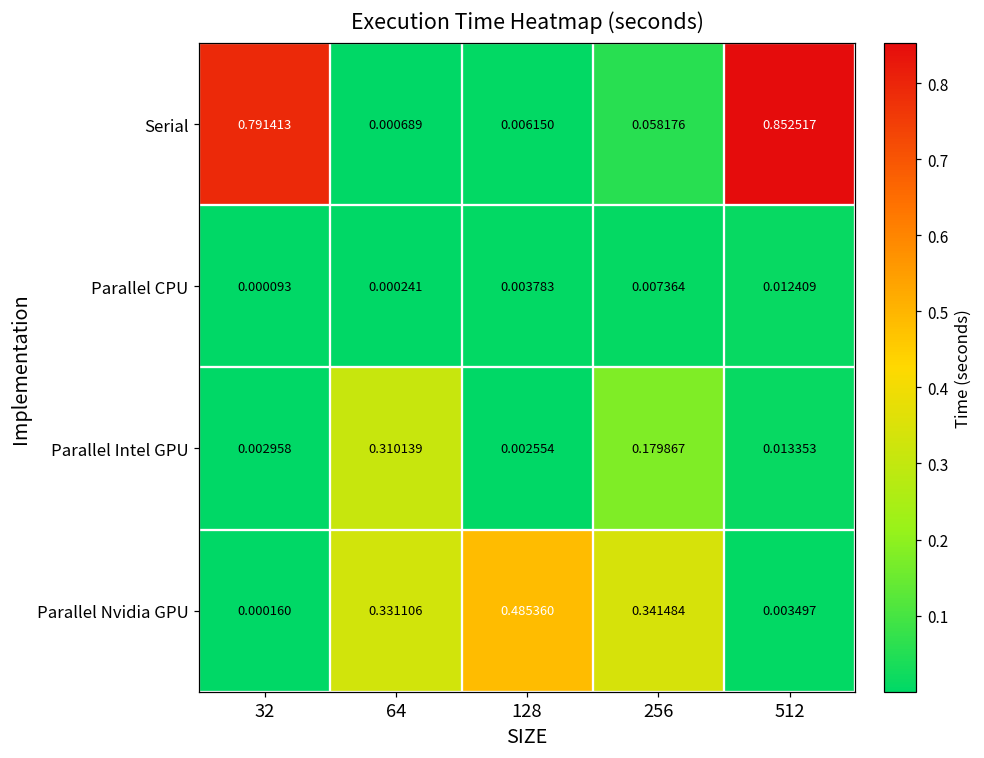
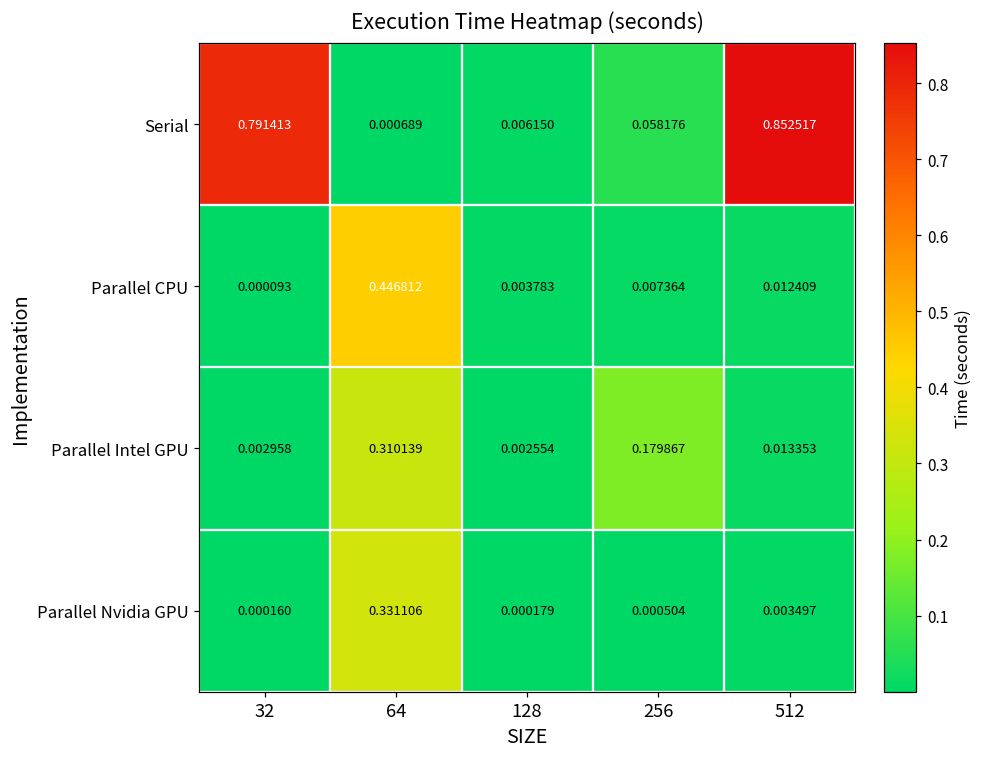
  {
    "Serial": {
      "32": 0.791413,
      "64": 0.000689,
      "128": 0.006150,
      "256": 0.058176,
      "512": 0.852517
    },
    "Parallel CPU": {
      "32": 0.000093,
-     "64": 0.000241,
+     "64": 0.446812,
      "128": 0.003783,
      "256": 0.007364,
      "512": 0.012409
    },
    "Parallel Intel GPU": {
      "32": 0.002958,
      "64": 0.310139,
      "128": 0.002554,
      "256": 0.179867,
      "512": 0.013353
    },
    "Parallel Nvidia GPU": {
      "32": 0.000160,
      "64": 0.331106,
-     "128": 0.485360,
-     "256": 0.341484,
+     "128": 0.000179,
+     "256": 0.000504,
      "512": 0.003497
    }
  }
